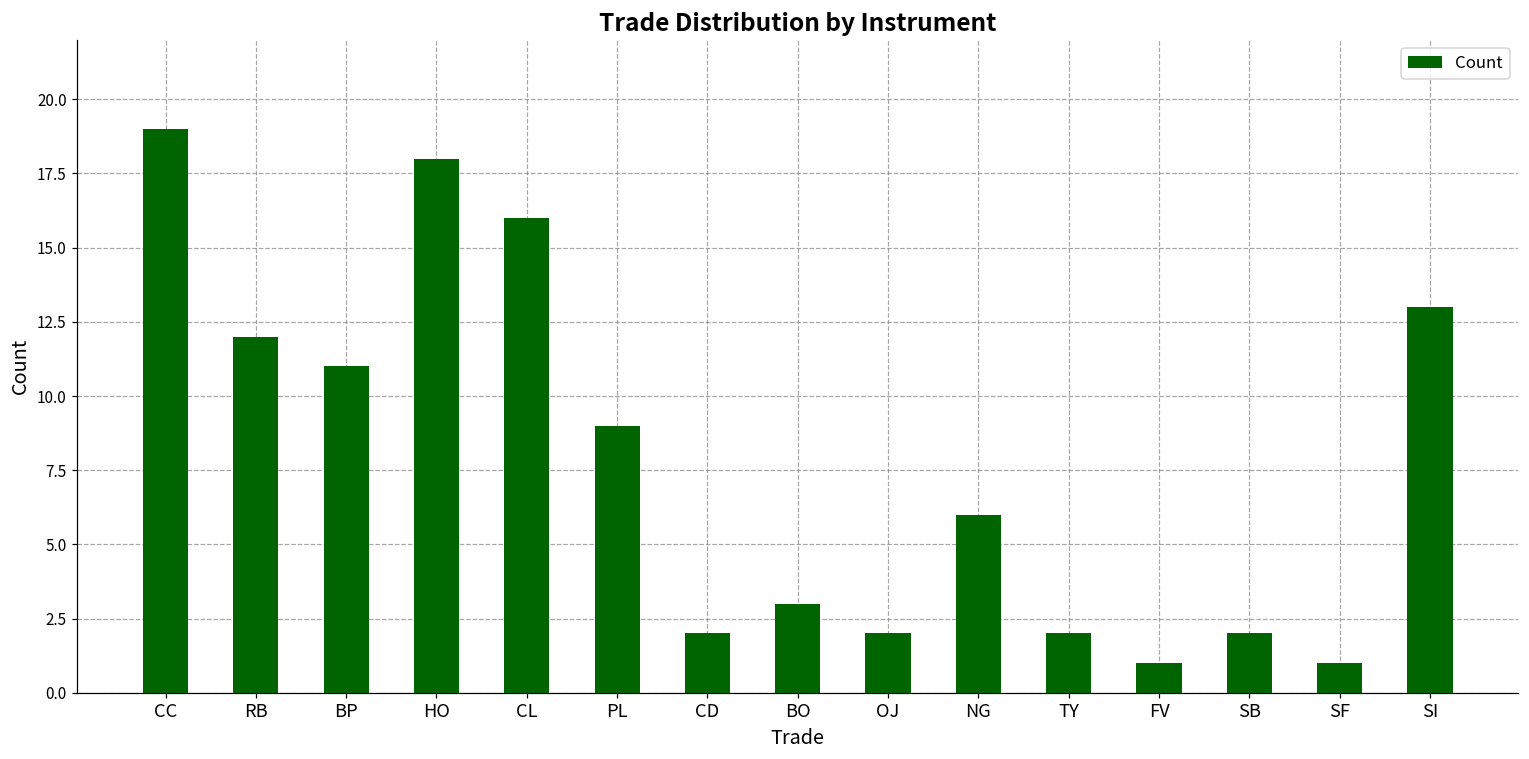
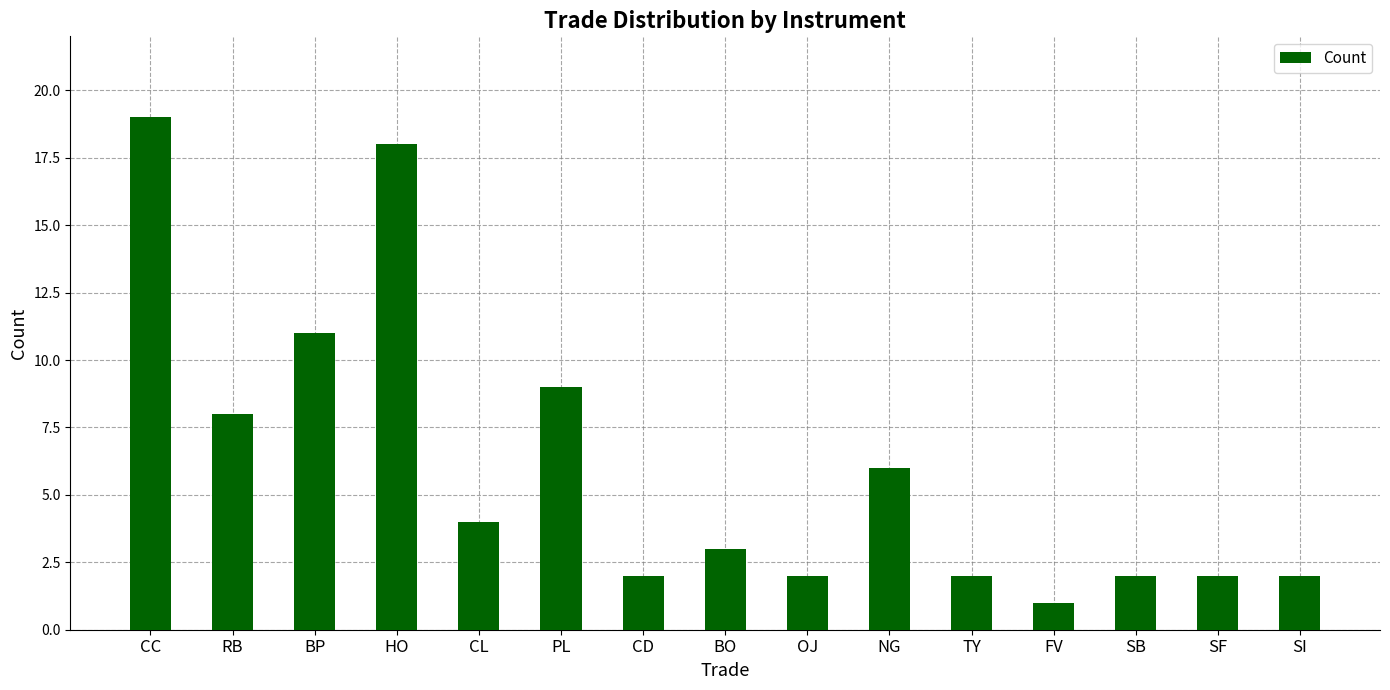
  {
    "CC": 19,
-   "RB": 12,
+   "RB": 8,
    "BP": 11,
    "HO": 18,
-   "CL": 16,
+   "CL": 4,
    "PL": 9,
    "CD": 2,
    "BO": 3,
    "OJ": 2,
    "NG": 6,
    "TY": 2,
    "FV": 1,
    "SB": 2,
-   "SF": 1,
-   "SI": 13
+   "SF": 2,
+   "SI": 2
  }
